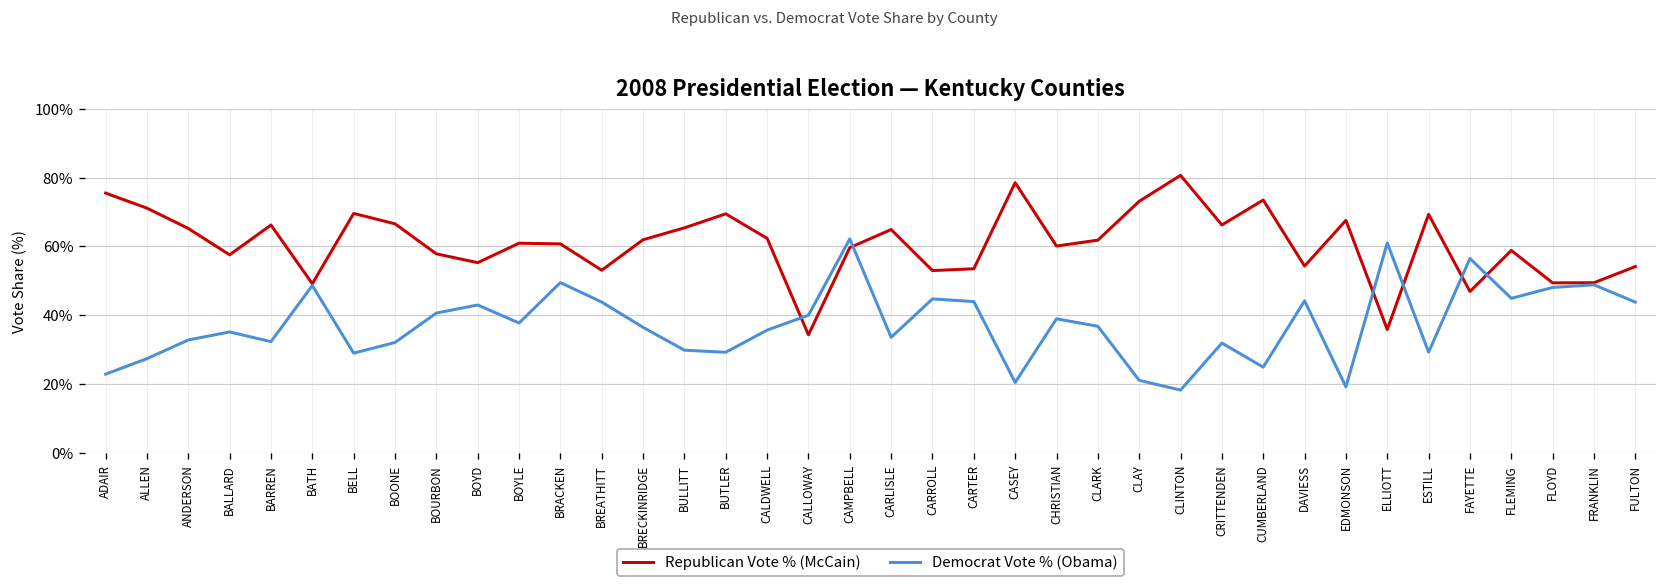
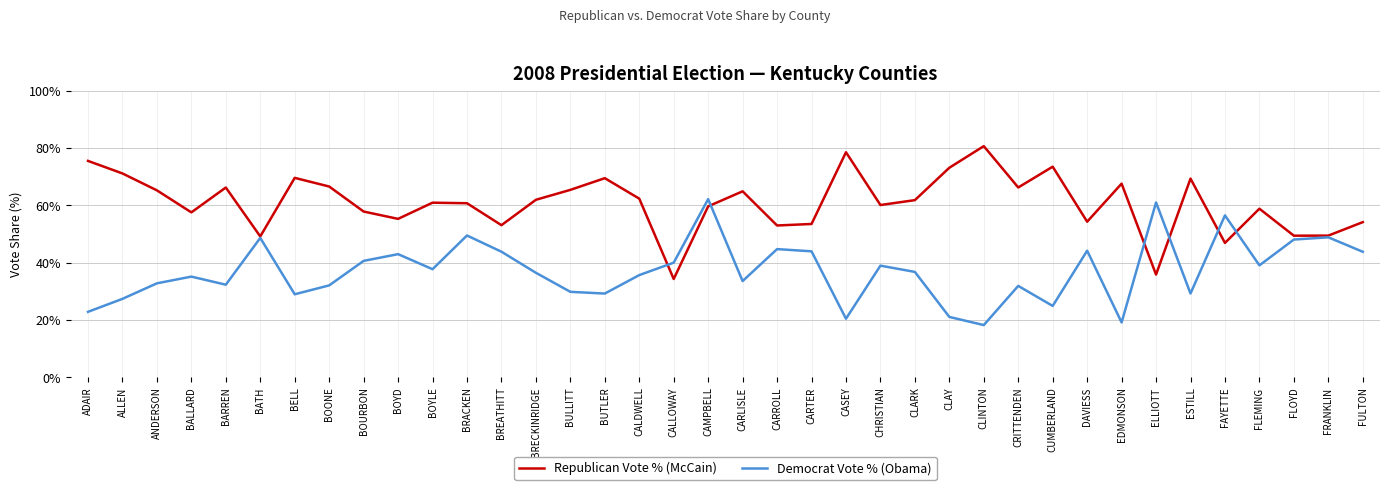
  {
    "Republican Vote % (McCain)": {
      "ADAIR": "76%",
      "ALLEN": "71%",
      "ANDERSON": "65%",
      "BALLARD": "58%",
      "BARREN": "66%",
      "BELL": "70%",
      "BOONE": "67%",
      "BOURBON": "58%",
      "BOYD": "55%",
      "BOYLE": "61%",
      "BRACKEN": "61%",
      "BREATHITT": "53%",
      "BRECKINRIDGE": "62%",
      "BULLITT": "65%",
      "BUTLER": "70%",
      "CALDWELL": "62%",
      "CALLOWAY": "34%",
      "CAMPBELL": "60%",
      "CARLISLE": "65%",
      "CARROLL": "53%",
      "CARTER": "54%",
      "CASEY": "79%",
      "CHRISTIAN": "60%",
      "CLARK": "62%",
      "CLAY": "73%",
      "CLINTON": "81%",
      "CRITTENDEN": "66%",
      "CUMBERLAND": "74%",
      "DAVIESS": "54%",
      "EDMONSON": "68%",
      "ELLIOTT": "36%",
      "ESTILL": "69%",
      "FAYETTE": "47%",
      "FLEMING": "59%",
      "FLOYD": "49%",
      "FULTON": "54%"
    },
    "Democrat Vote % (Obama)": {
      "ADAIR": "23%",
      "ALLEN": "27%",
      "ANDERSON": "33%",
      "BALLARD": "35%",
      "BARREN": "32%",
      "BELL": "29%",
      "BOONE": "32%",
      "BOURBON": "41%",
      "BOYD": "43%",
      "BOYLE": "38%",
      "BRACKEN": "50%",
      "BREATHITT": "44%",
      "BRECKINRIDGE": "36%",
      "BULLITT": "30%",
      "BUTLER": "29%",
      "CALDWELL": "36%",
      "CALLOWAY": "40%",
      "CAMPBELL": "62%",
      "CARLISLE": "34%",
      "CARROLL": "45%",
      "CARTER": "44%",
      "CASEY": "20%",
      "CHRISTIAN": "39%",
      "CLARK": "37%",
      "CLAY": "21%",
      "CLINTON": "18%",
      "CRITTENDEN": "32%",
      "CUMBERLAND": "25%",
      "DAVIESS": "44%",
      "EDMONSON": "19%",
      "ELLIOTT": "61%",
      "ESTILL": "29%",
      "FAYETTE": "57%",
-     "FLEMING": "45%",
+     "FLEMING": "39%",
      "FLOYD": "48%",
      "FULTON": "44%"
    }
  }
